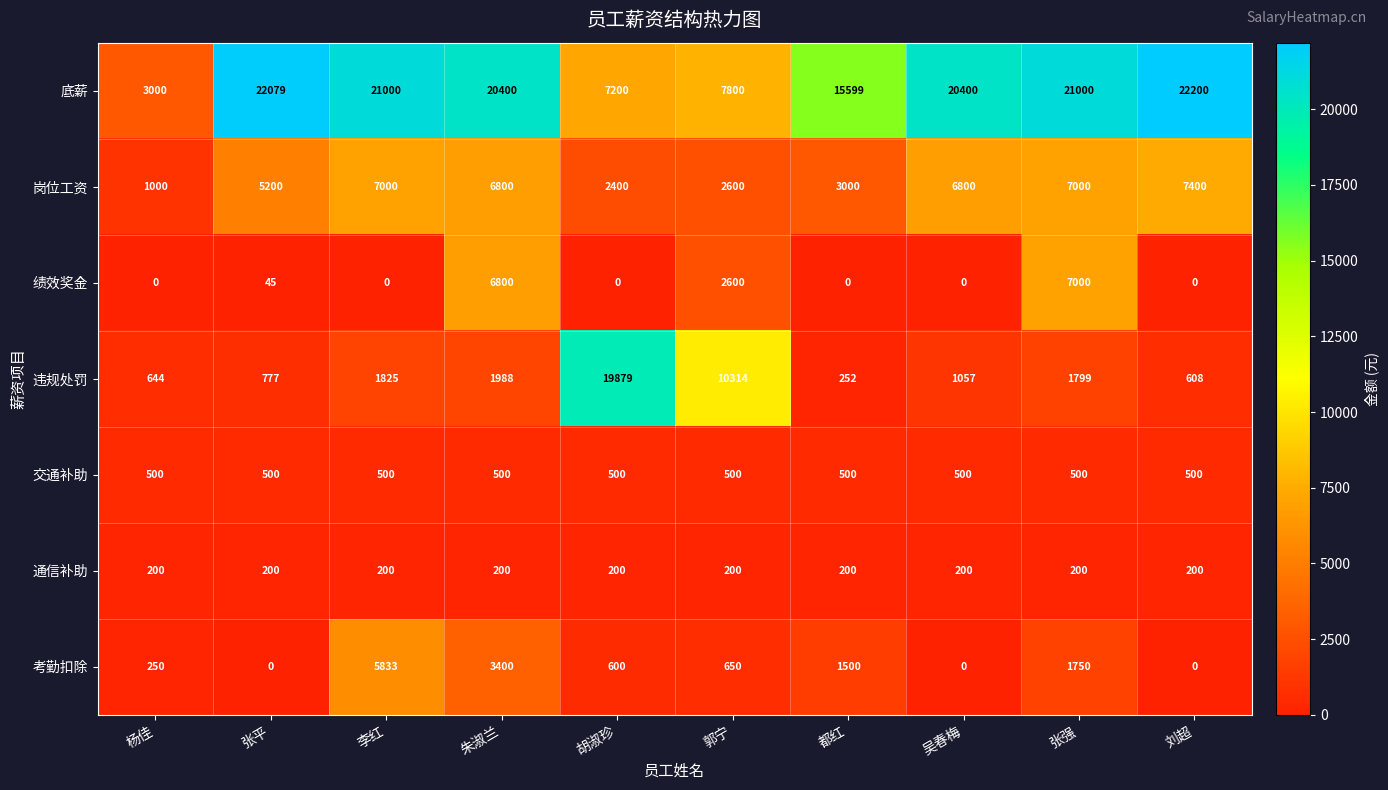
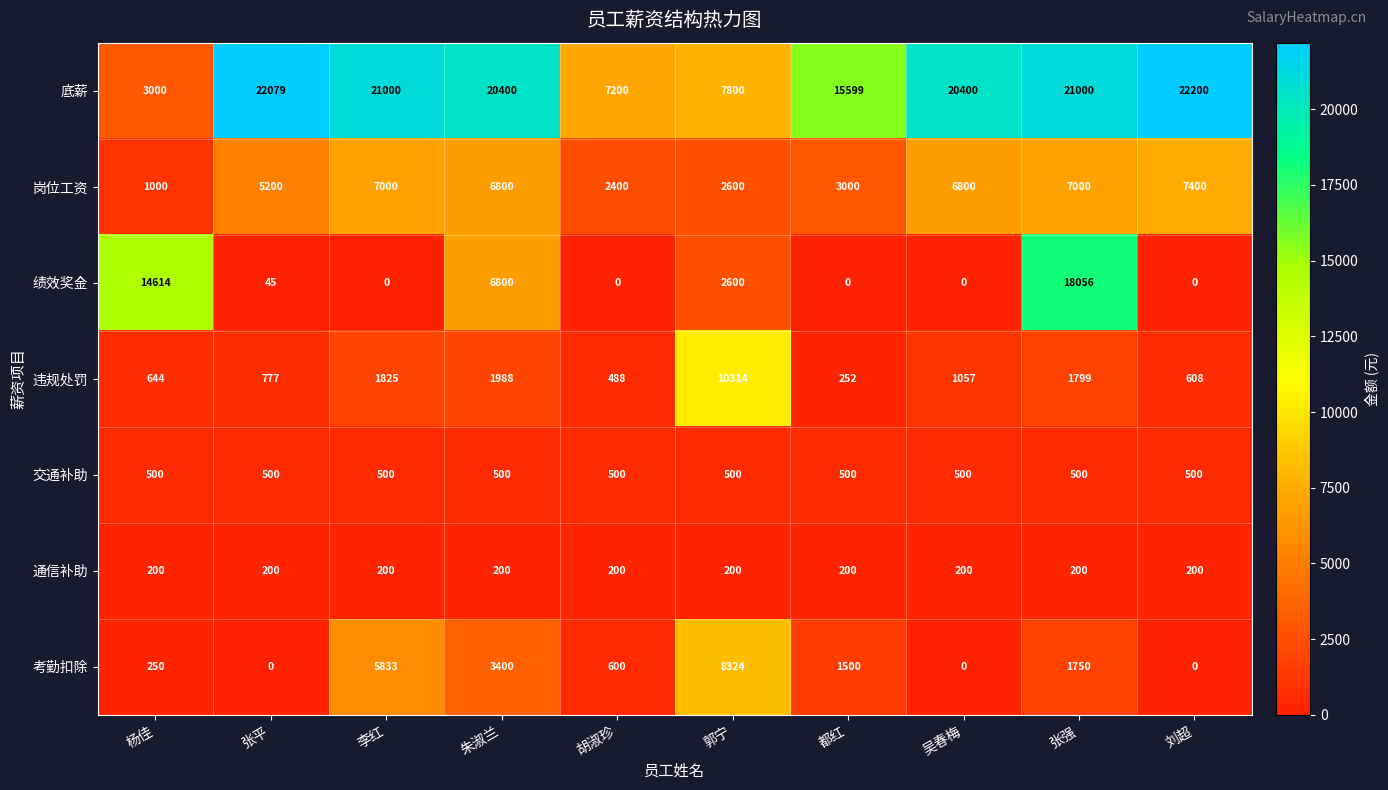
  {
    "底薪": {
      "杨佳": 3000,
      "张平": 22079,
      "李红": 21000,
      "朱淑兰": 20400,
      "胡淑珍": 7200,
      "郭宁": 7800,
      "都红": 15599,
      "吴春梅": 20400,
      "张强": 21000,
      "刘超": 22200
    },
    "岗位工资": {
      "杨佳": 1000,
      "张平": 5200,
      "李红": 7000,
      "朱淑兰": 6800,
      "胡淑珍": 2400,
      "郭宁": 2600,
      "都红": 3000,
      "吴春梅": 6800,
      "张强": 7000,
      "刘超": 7400
    },
    "绩效奖金": {
-     "杨佳": 0,
+     "杨佳": 14614,
      "张平": 45,
      "李红": 0,
      "朱淑兰": 6800,
      "胡淑珍": 0,
      "郭宁": 2600,
      "都红": 0,
      "吴春梅": 0,
-     "张强": 7000,
+     "张强": 18056,
      "刘超": 0
    },
    "违规处罚": {
      "杨佳": 644,
      "张平": 777,
      "李红": 1825,
      "朱淑兰": 1988,
-     "胡淑珍": 19879,
+     "胡淑珍": 488,
      "郭宁": 10314,
      "都红": 252,
      "吴春梅": 1057,
      "张强": 1799,
      "刘超": 608
    },
    "交通补助": {
      "杨佳": 500,
      "张平": 500,
      "李红": 500,
      "朱淑兰": 500,
      "胡淑珍": 500,
      "郭宁": 500,
      "都红": 500,
      "吴春梅": 500,
      "张强": 500,
      "刘超": 500
    },
    "通信补助": {
      "杨佳": 200,
      "张平": 200,
      "李红": 200,
      "朱淑兰": 200,
      "胡淑珍": 200,
      "郭宁": 200,
      "都红": 200,
      "吴春梅": 200,
      "张强": 200,
      "刘超": 200
    },
    "考勤扣除": {
      "杨佳": 250,
      "张平": 0,
      "李红": 5833,
      "朱淑兰": 3400,
      "胡淑珍": 600,
-     "郭宁": 650,
+     "郭宁": 8324,
      "都红": 1500,
      "吴春梅": 0,
      "张强": 1750,
      "刘超": 0
    }
  }
